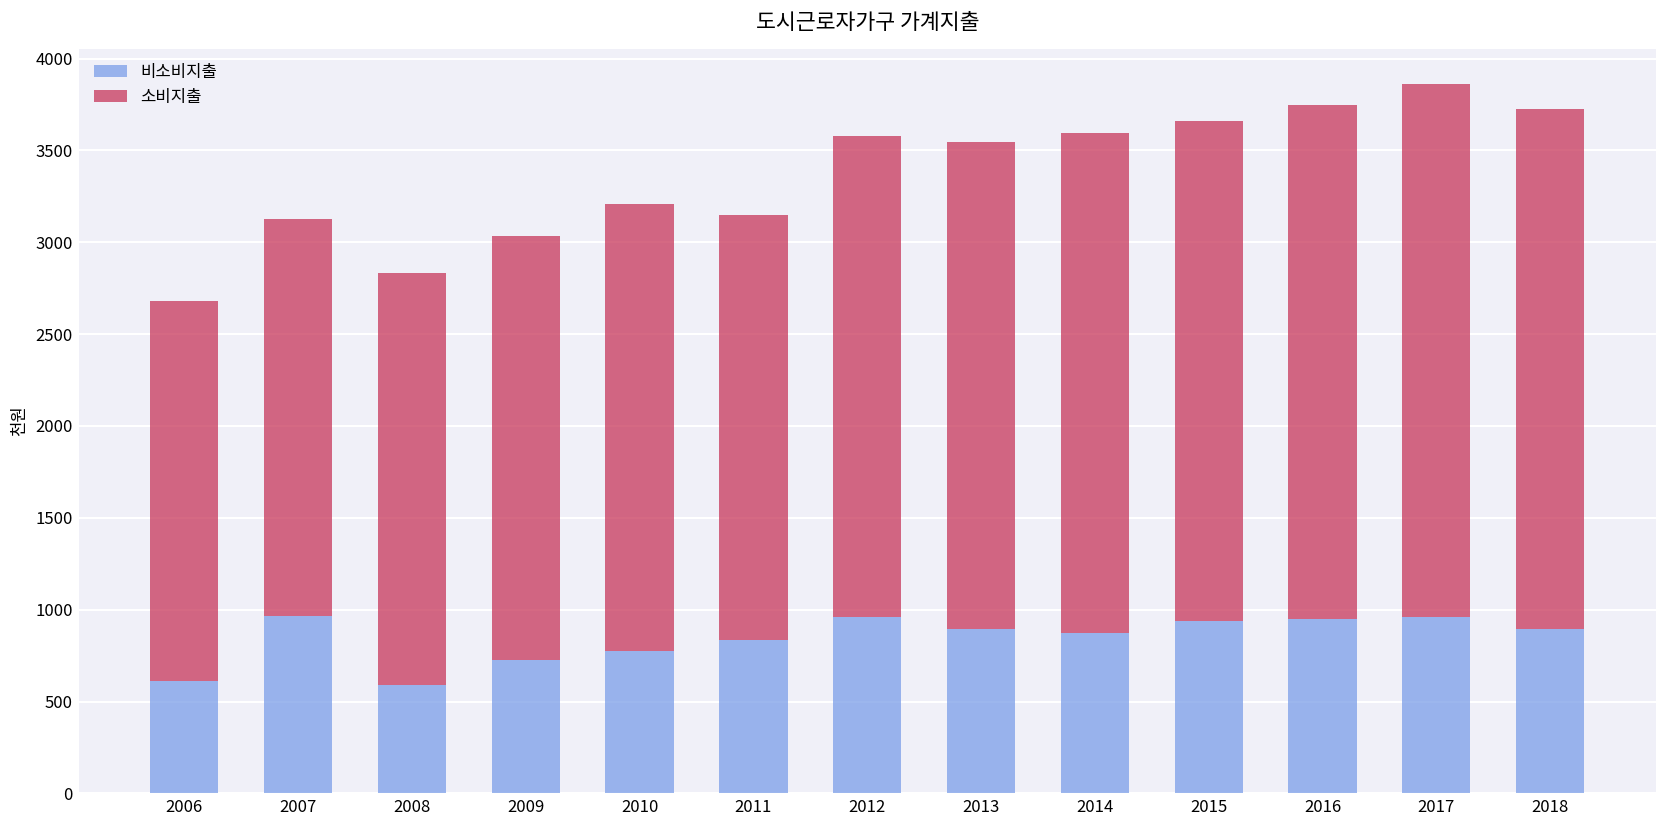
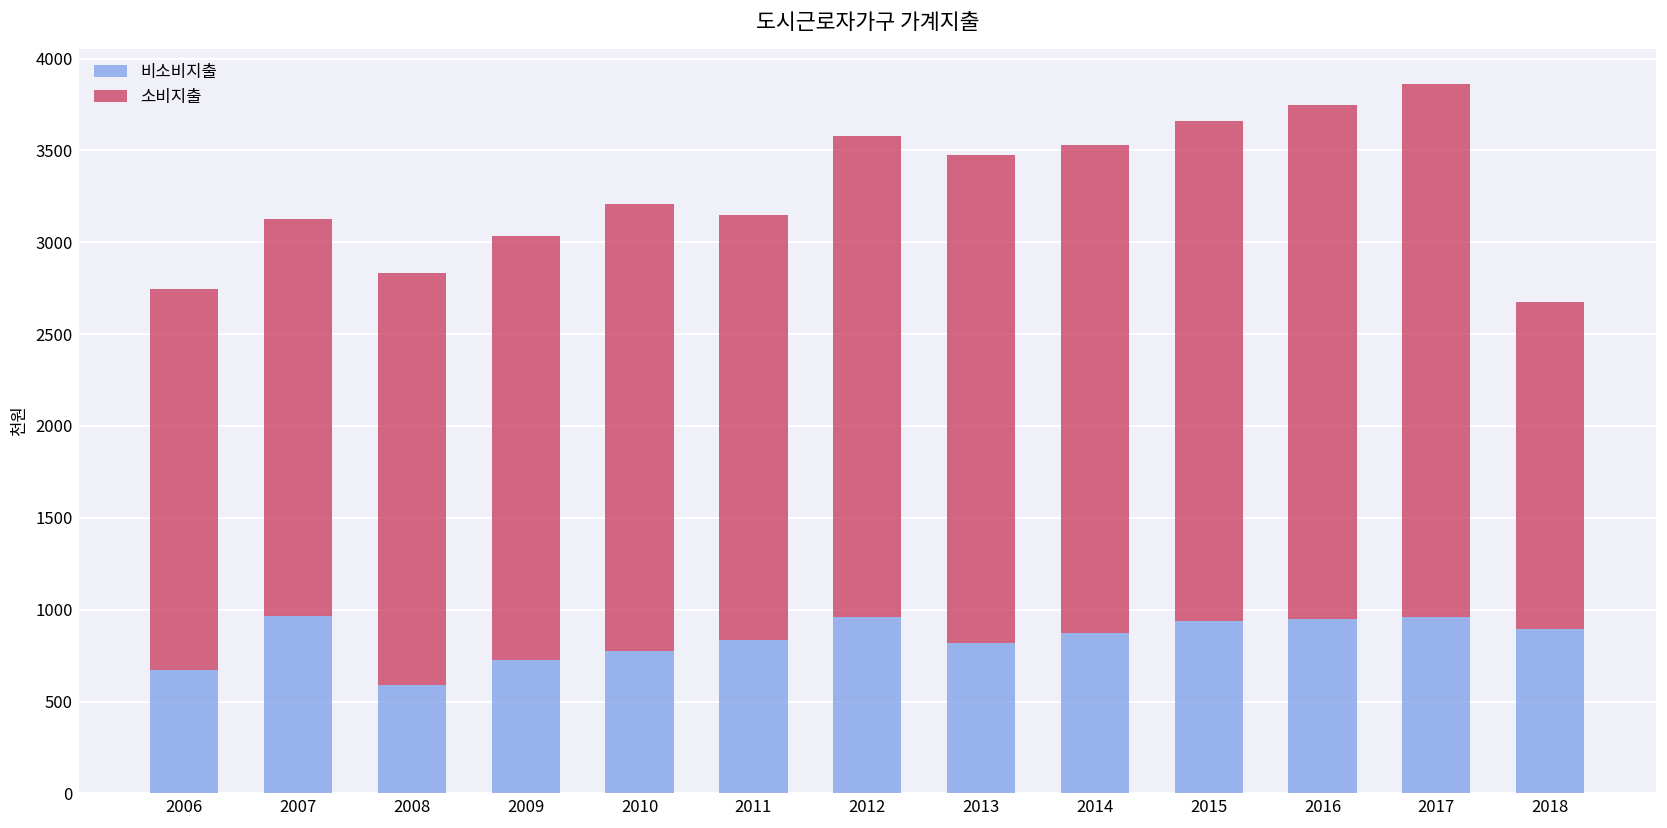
  {
    "비소비지출": {
-     "2006": 610,
+     "2006": 670,
      "2007": 960,
      "2008": 590,
      "2009": 730,
      "2010": 770,
      "2011": 830,
      "2012": 960,
-     "2013": 890,
+     "2013": 820,
      "2014": 870,
      "2015": 940,
      "2016": 950,
      "2017": 960,
      "2018": 890
    },
    "소비지출": {
      "2006": 2070,
      "2007": 2160,
      "2008": 2240,
      "2009": 2310,
      "2010": 2440,
      "2011": 2310,
      "2012": 2620,
      "2013": 2660,
-     "2014": 2720,
+     "2014": 2660,
      "2015": 2720,
      "2016": 2800,
      "2017": 2900,
-     "2018": 2840
+     "2018": 1780
    }
  }
